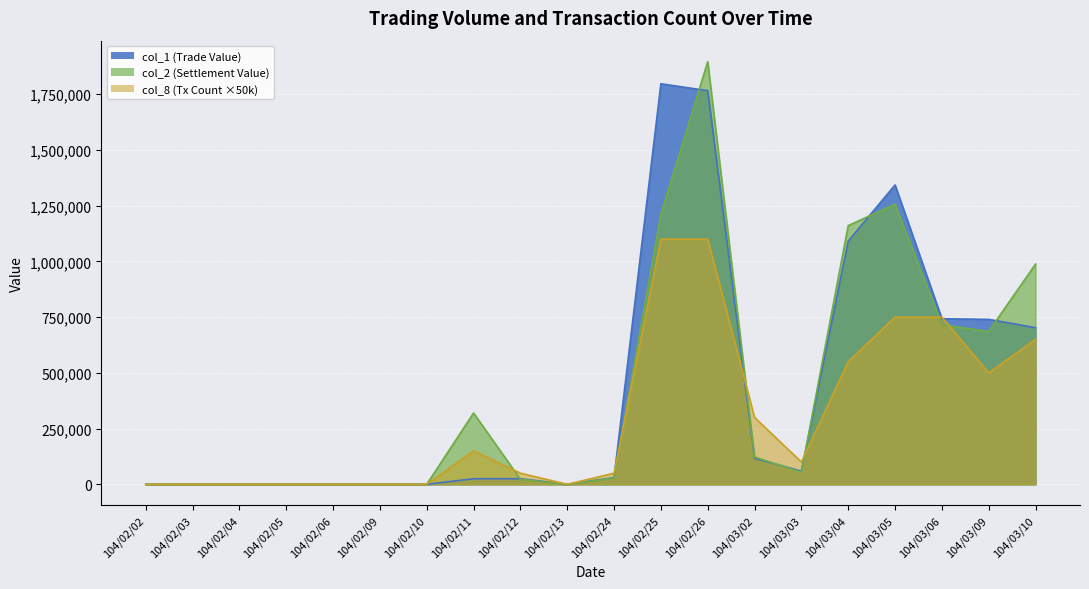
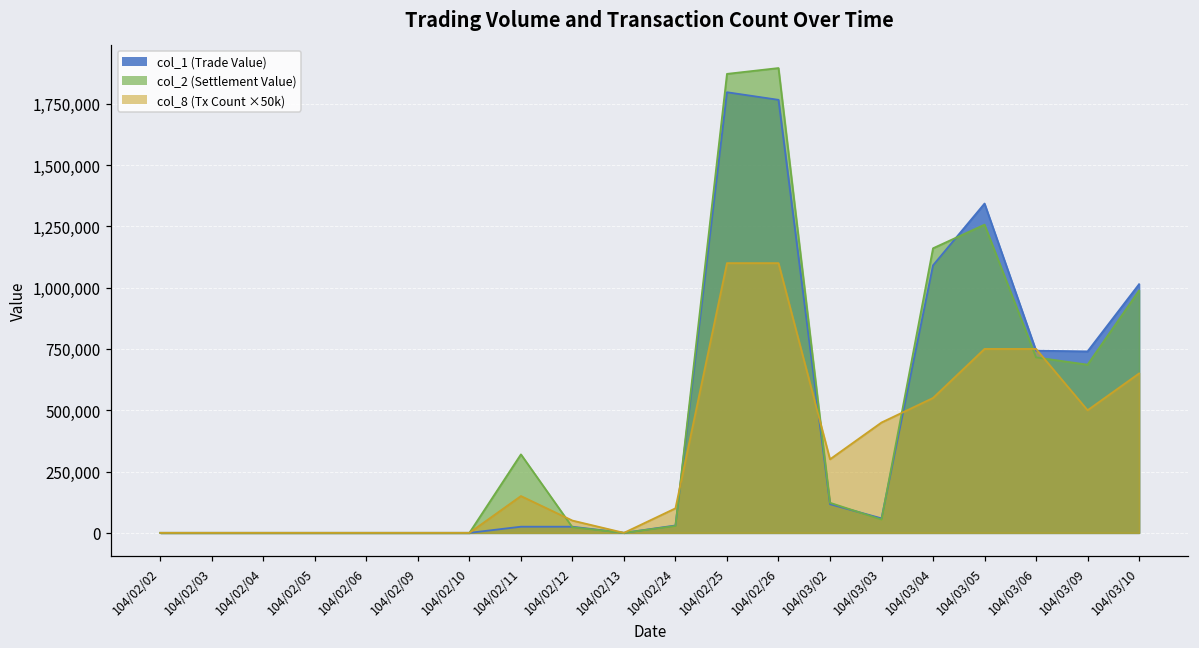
  {
    "col_1 (Trade Value)": {
      "104/02/11": "30,000",
      "104/02/25": "1,800,000",
      "104/02/26": "1,770,000",
      "104/03/04": "1,090,000",
      "104/03/05": "1,340,000",
      "104/03/09": "740,000",
-     "104/03/10": "700,000"
+     "104/03/10": "1,010,000"
    },
    "col_2 (Settlement Value)": {
      "104/02/11": "320,000",
-     "104/02/25": "1,210,000",
+     "104/02/25": "1,870,000",
      "104/02/26": "1,900,000",
      "104/03/04": "1,160,000",
      "104/03/05": "1,260,000",
      "104/03/06": "720,000",
      "104/03/09": "690,000",
      "104/03/10": "990,000"
    },
    "col_8 (Tx Count ×50k)": {
      "104/02/11": "150,000",
      "104/02/12": "50,000",
-     "104/02/24": "50,000",
+     "104/02/24": "100,000",
      "104/02/25": "1,100,000",
      "104/02/26": "1,100,000",
      "104/03/02": "300,000",
-     "104/03/03": "100,000",
+     "104/03/03": "450,000",
      "104/03/04": "550,000",
      "104/03/05": "750,000",
      "104/03/09": "500,000",
      "104/03/10": "650,000"
    }
  }
